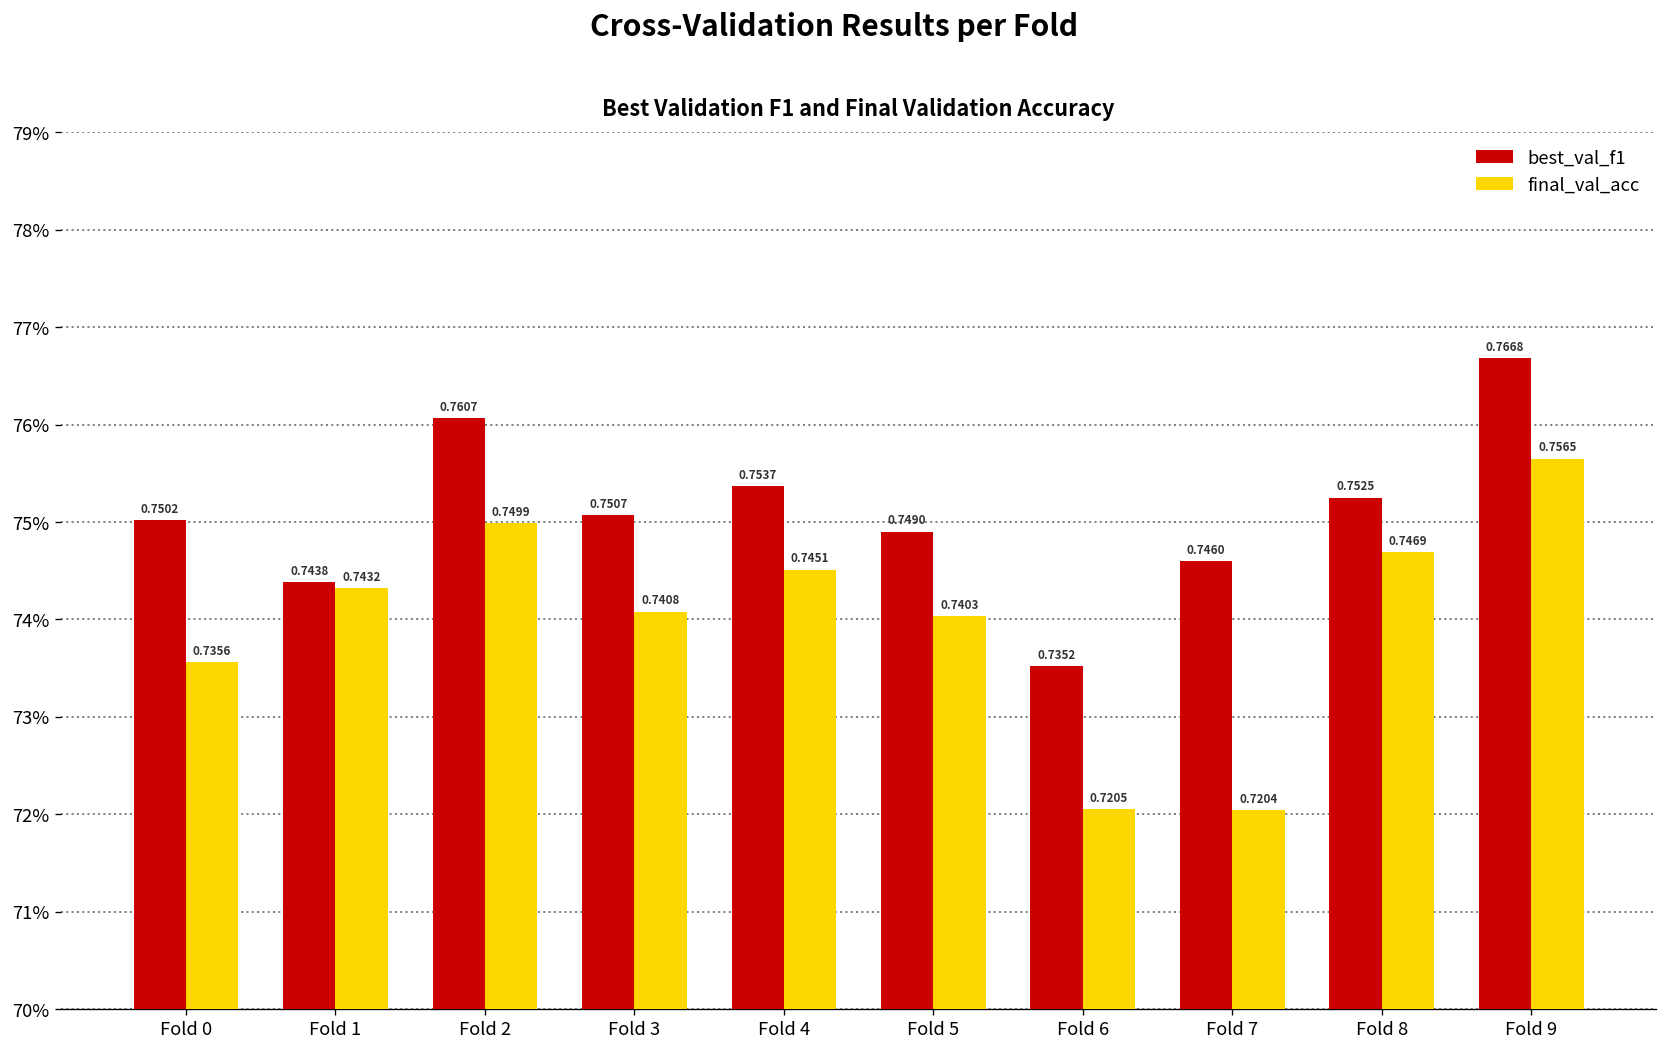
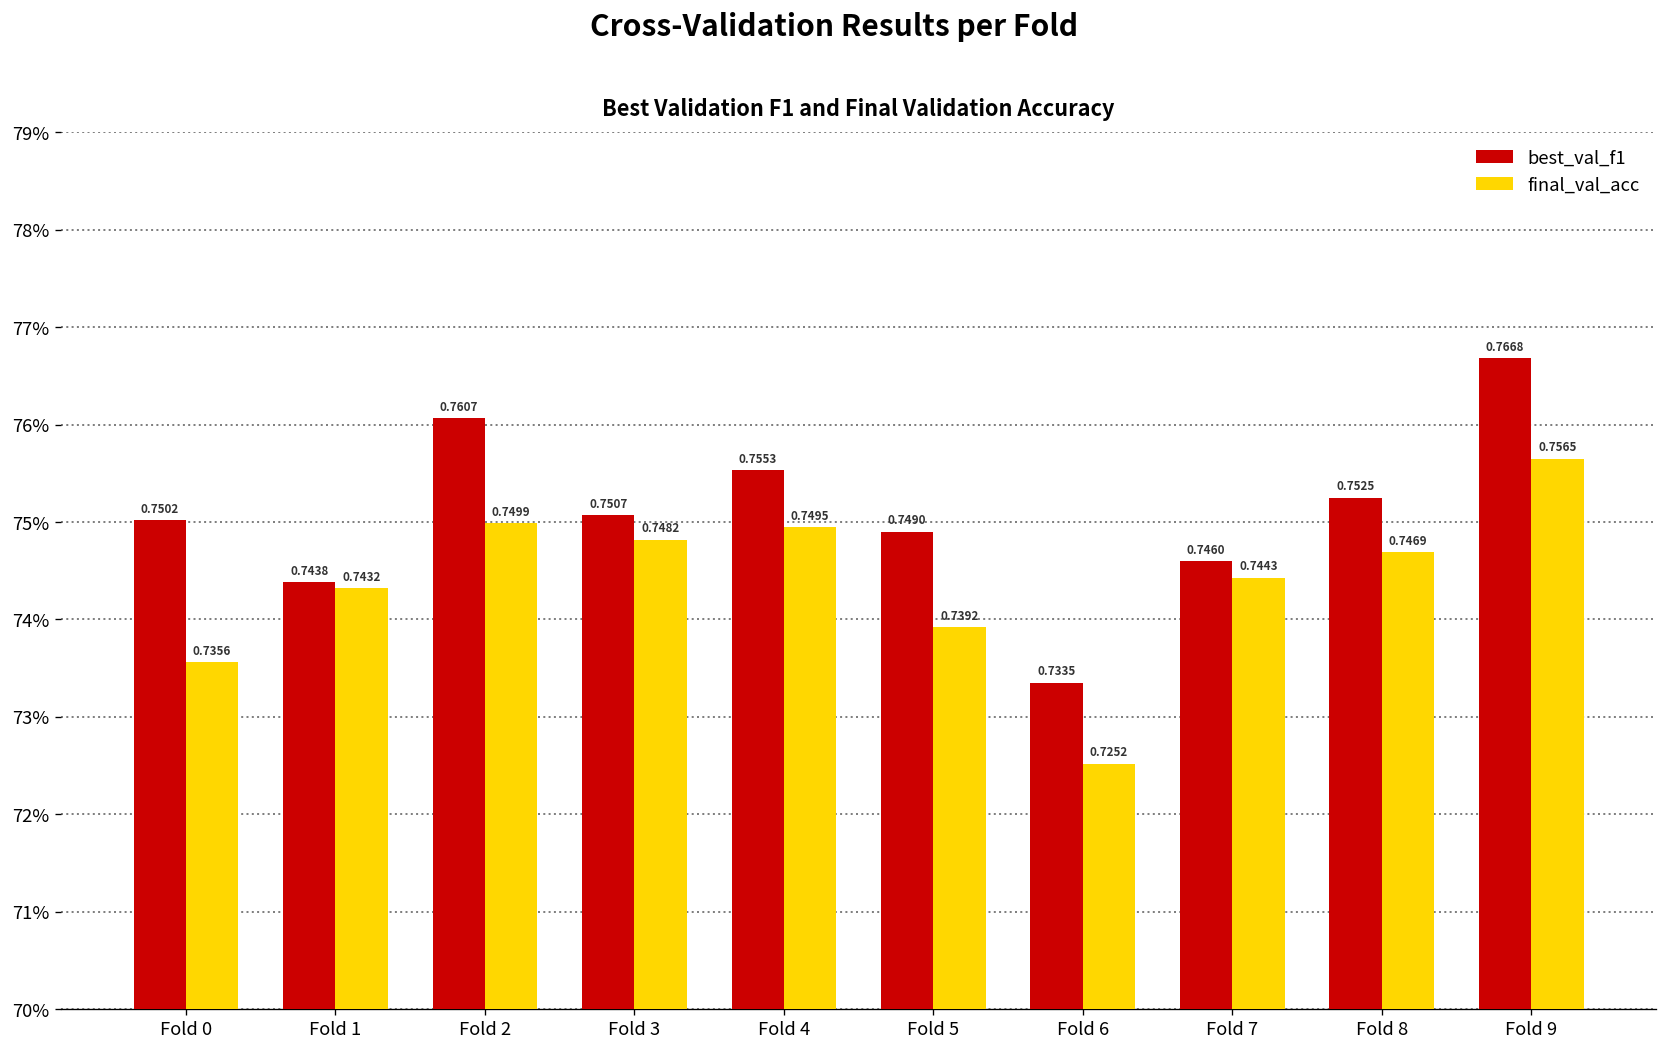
  {
    "best_val_f1": {
      "Fold 0": 0.7502,
      "Fold 1": 0.7438,
      "Fold 2": 0.7607,
      "Fold 3": 0.7507,
-     "Fold 4": 0.7537,
+     "Fold 4": 0.7553,
      "Fold 5": 0.7490,
-     "Fold 6": 0.7352,
+     "Fold 6": 0.7335,
      "Fold 7": 0.7460,
      "Fold 8": 0.7525,
      "Fold 9": 0.7668
    },
    "final_val_acc": {
      "Fold 0": 0.7356,
      "Fold 1": 0.7432,
      "Fold 2": 0.7499,
-     "Fold 3": 0.7408,
-     "Fold 4": 0.7451,
-     "Fold 5": 0.7403,
-     "Fold 6": 0.7205,
-     "Fold 7": 0.7204,
+     "Fold 3": 0.7482,
+     "Fold 4": 0.7495,
+     "Fold 5": 0.7392,
+     "Fold 6": 0.7252,
+     "Fold 7": 0.7443,
      "Fold 8": 0.7469,
      "Fold 9": 0.7565
    }
  }
